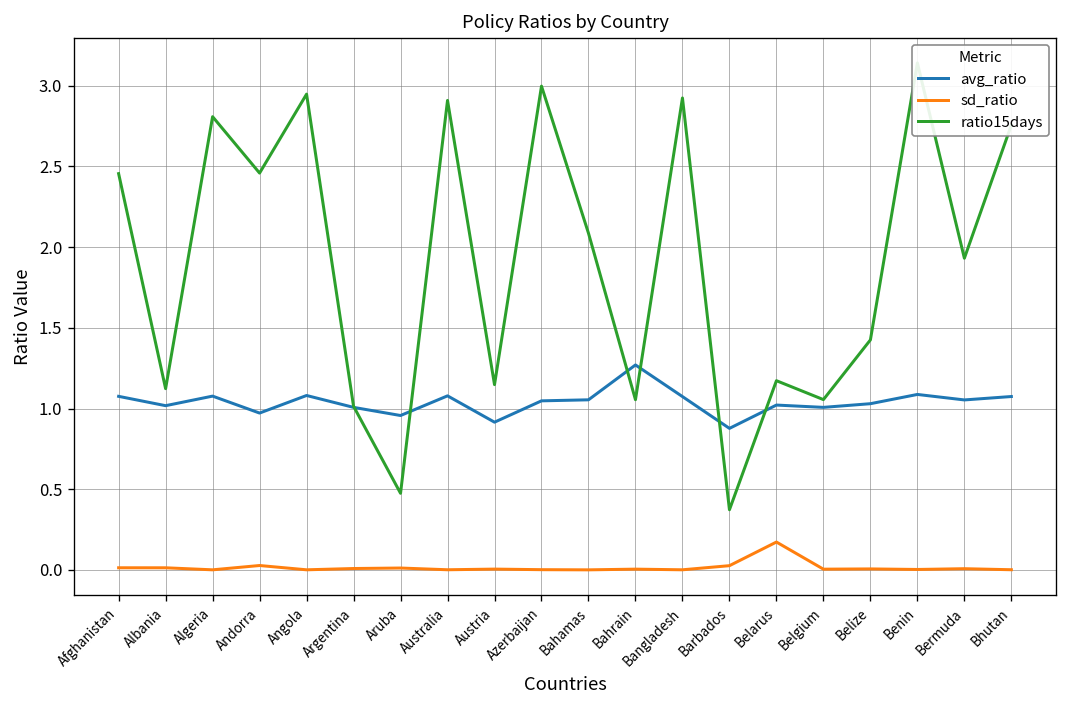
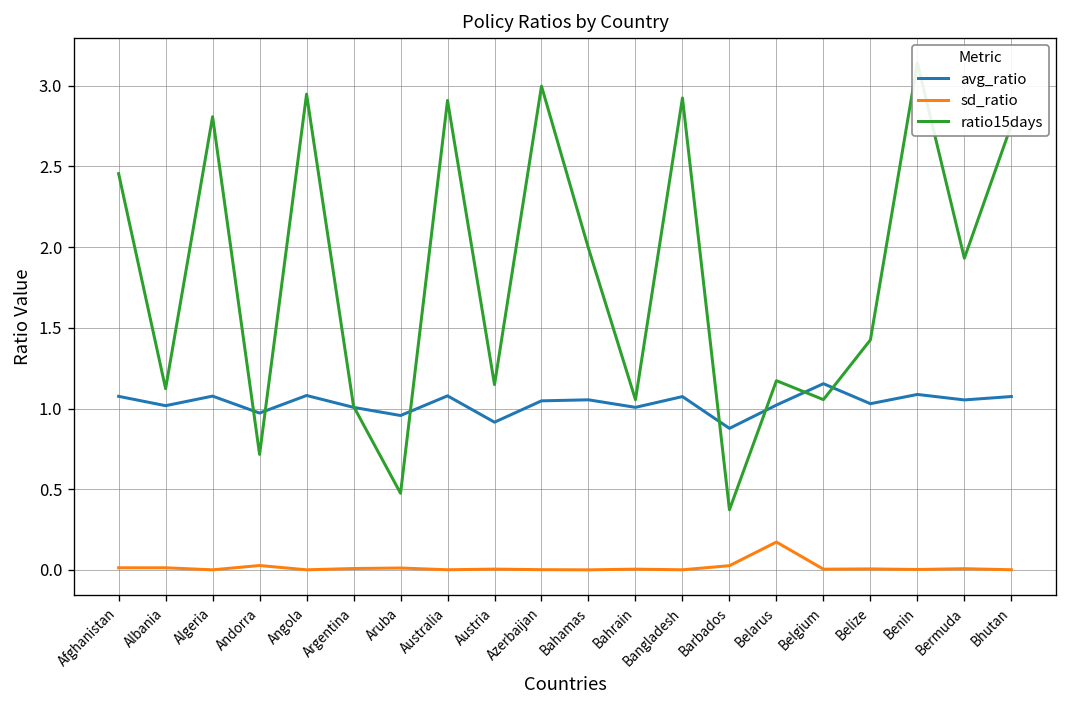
  {
    "avg_ratio": {
      "Afghanistan": 1.08,
      "Albania": 1.02,
      "Algeria": 1.08,
      "Andorra": 0.97,
      "Angola": 1.08,
      "Aruba": 0.96,
      "Australia": 1.08,
      "Austria": 0.92,
      "Azerbaijan": 1.05,
      "Bahamas": 1.05,
-     "Bahrain": 1.27,
+     "Bahrain": 1.01,
      "Bangladesh": 1.07,
      "Barbados": 0.88,
      "Belarus": 1.02,
-     "Belgium": 1.01,
+     "Belgium": 1.15,
      "Belize": 1.03,
      "Benin": 1.09,
      "Bermuda": 1.05,
      "Bhutan": 1.07
    },
    "sd_ratio": {
      "Afghanistan": 0.01,
      "Albania": 0.01,
      "Algeria": 0.00,
      "Andorra": 0.03,
      "Angola": 0.00,
      "Argentina": 0.01,
      "Aruba": 0.01,
      "Australia": 0.00,
      "Austria": 0.01,
      "Azerbaijan": 0.00,
      "Bahamas": 0.00,
      "Bahrain": 0.00,
      "Bangladesh": 0.00,
      "Barbados": 0.03,
      "Belarus": 0.17,
      "Belgium": 0.00,
      "Belize": 0.01,
      "Benin": 0.00,
      "Bermuda": 0.01,
      "Bhutan": 0.00
    },
    "ratio15days": {
      "Afghanistan": 2.46,
      "Albania": 1.12,
      "Algeria": 2.81,
-     "Andorra": 2.46,
+     "Andorra": 0.72,
      "Angola": 2.95,
      "Aruba": 0.47,
      "Australia": 2.91,
      "Austria": 1.15,
      "Azerbaijan": 3.00,
-     "Bahamas": 2.09,
+     "Bahamas": 1.99,
      "Bahrain": 1.05,
      "Bangladesh": 2.92,
      "Barbados": 0.37,
      "Belarus": 1.17,
      "Belgium": 1.06,
      "Belize": 1.43,
      "Bermuda": 1.93
    }
  }
